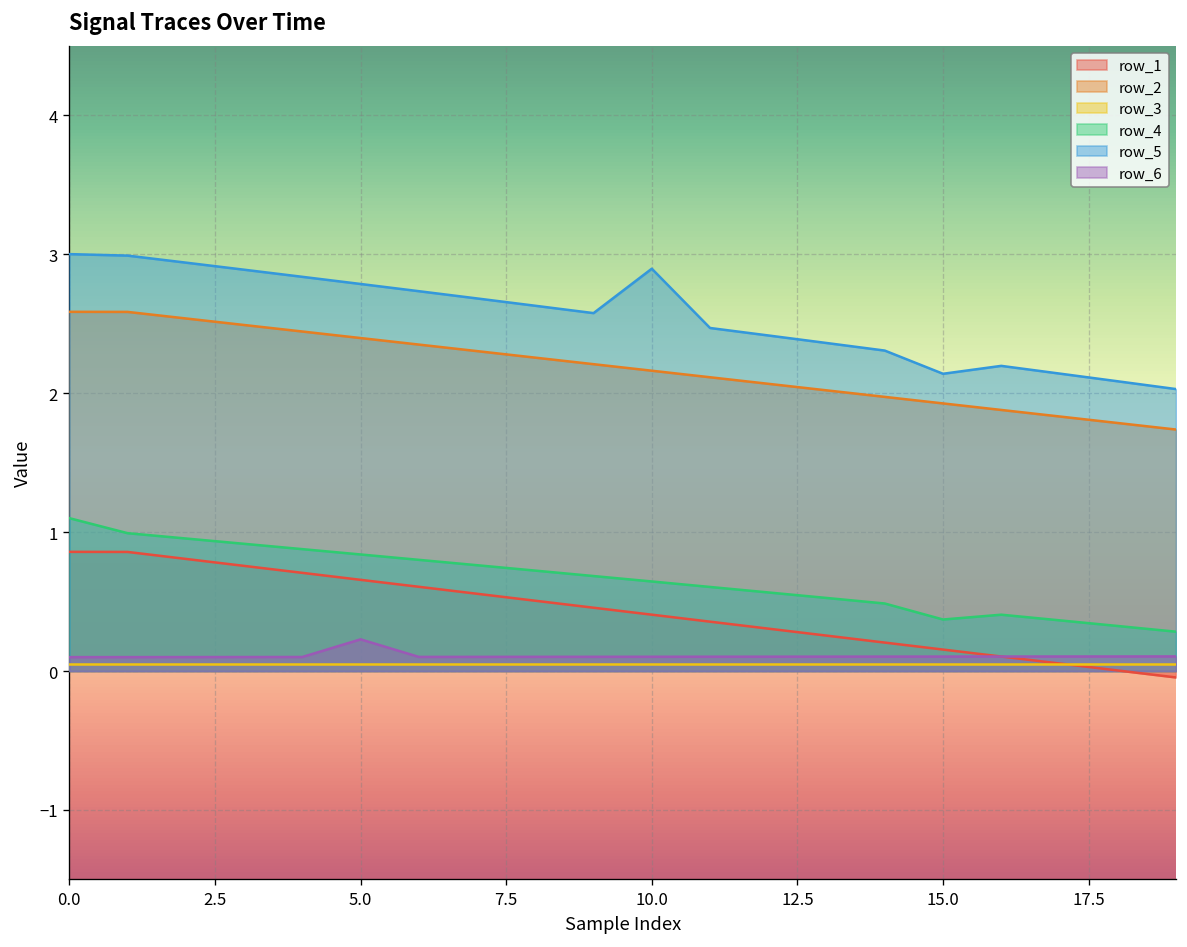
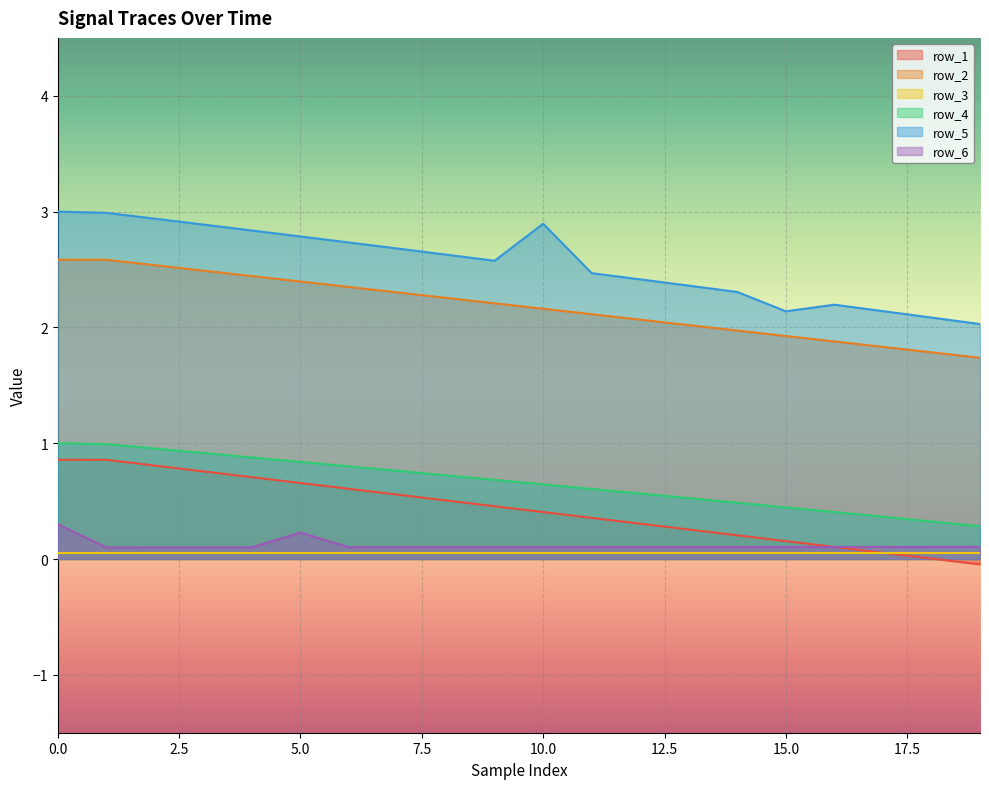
  {
    "row_4": {
-     "0.0": 1.1,
+     "0.0": 1.0,
      "5.0": 0.84,
      "10.0": 0.64,
-     "15.0": 0.37
+     "15.0": 0.45
    },
    "row_5": {
      "0.0": 3.00,
      "5.0": 2.79,
      "10.0": 2.90,
      "15.0": 2.14
    },
    "row_6": {
-     "0.0": 0.1,
+     "0.0": 0.3,
      "5.0": 0.23,
      "10.0": 0.1,
      "15.0": 0.1
    }
  }
